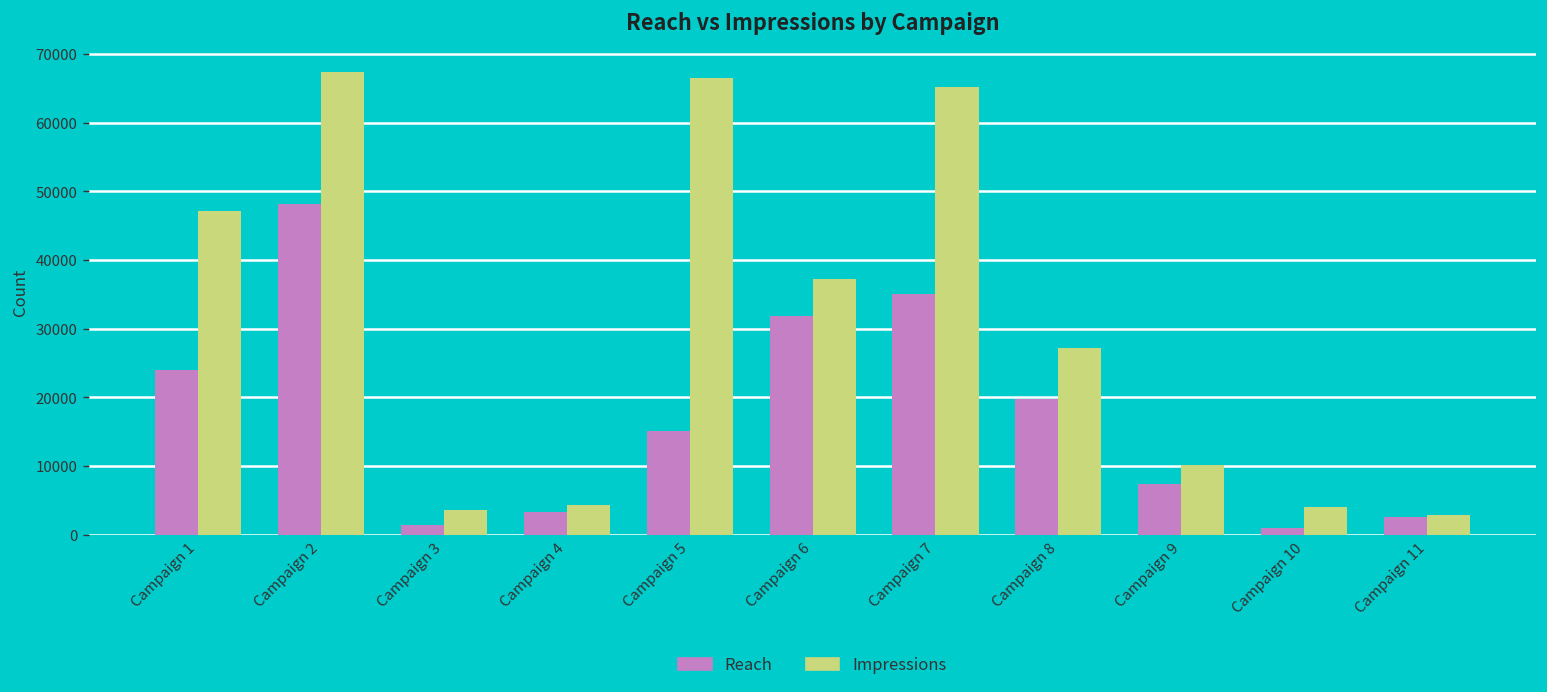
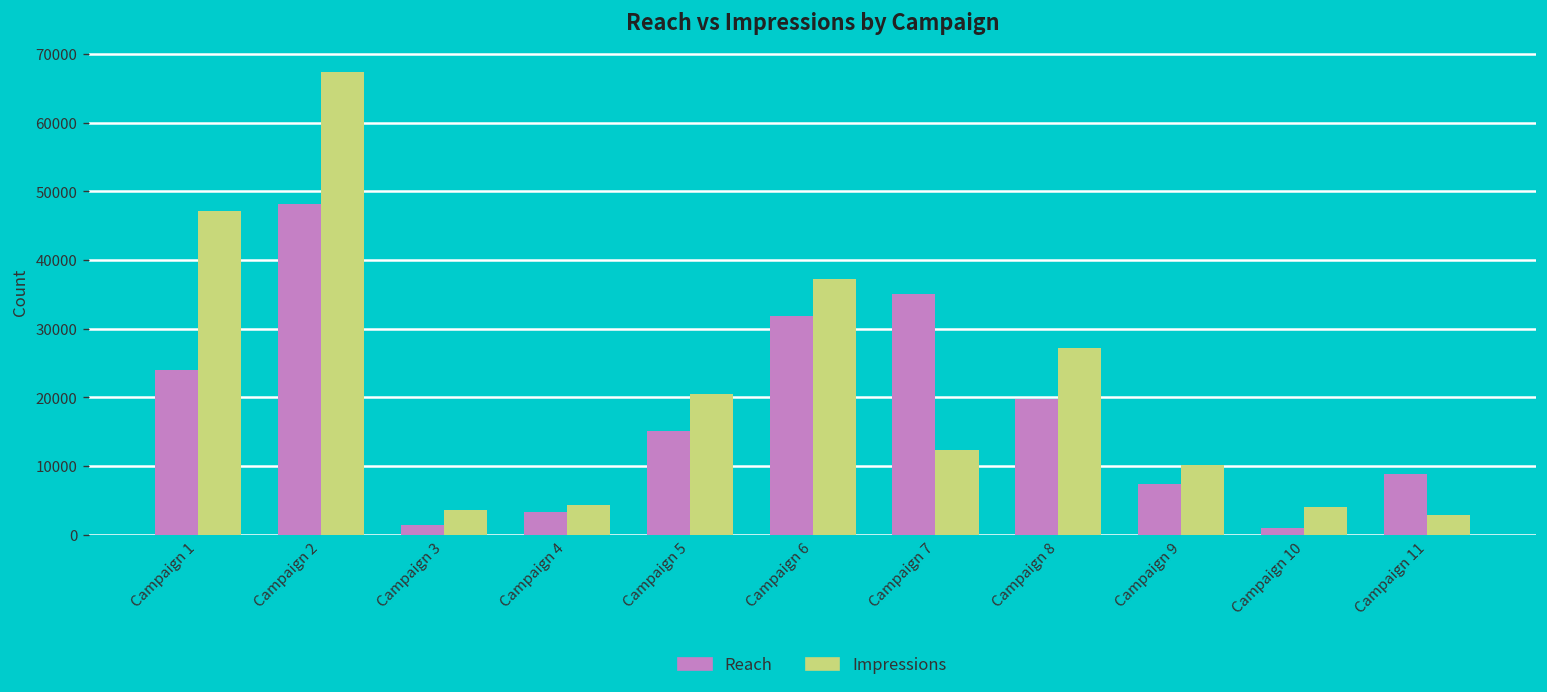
  {
    "Reach": {
      "Campaign 1": 24000,
      "Campaign 2": 48000,
      "Campaign 3": 1000,
      "Campaign 4": 3000,
      "Campaign 5": 15000,
      "Campaign 6": 32000,
      "Campaign 7": 35000,
      "Campaign 8": 20000,
      "Campaign 9": 7000,
      "Campaign 10": 1000,
-     "Campaign 11": 3000
+     "Campaign 11": 9000
    },
    "Impressions": {
      "Campaign 1": 47000,
      "Campaign 2": 67000,
      "Campaign 3": 4000,
      "Campaign 4": 4000,
-     "Campaign 5": 66000,
+     "Campaign 5": 20000,
      "Campaign 6": 37000,
-     "Campaign 7": 65000,
+     "Campaign 7": 12000,
      "Campaign 8": 27000,
      "Campaign 9": 10000,
      "Campaign 10": 4000,
      "Campaign 11": 3000
    }
  }
